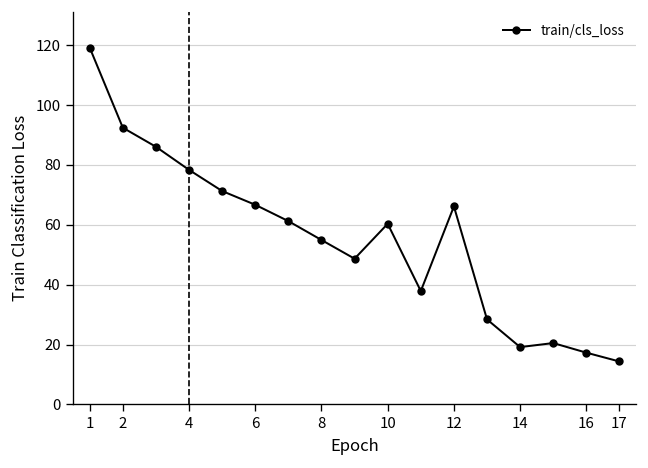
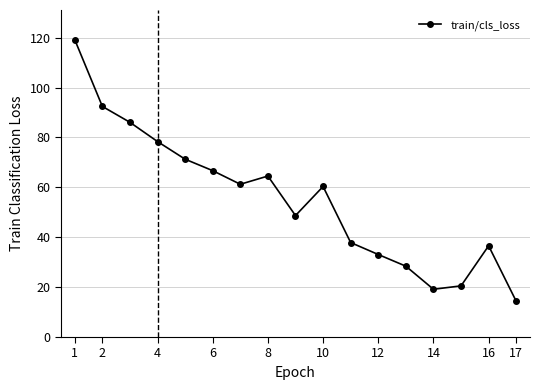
  {
    "1": 119,
    "2": 92,
    "4": 78,
    "6": 67,
-   "8": 55,
+   "8": 65,
    "10": 60,
-   "12": 66,
+   "12": 33,
    "14": 19,
-   "16": 17,
+   "16": 37,
    "17": 14
  }
